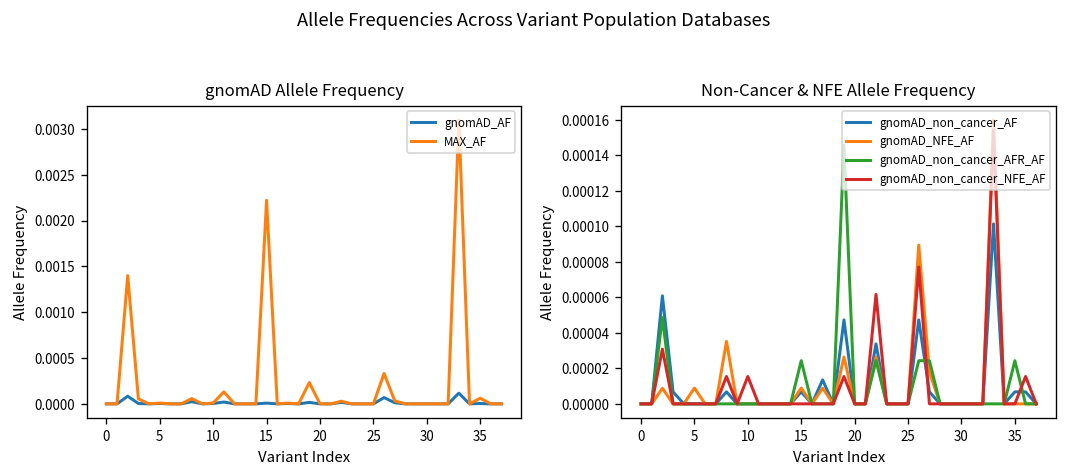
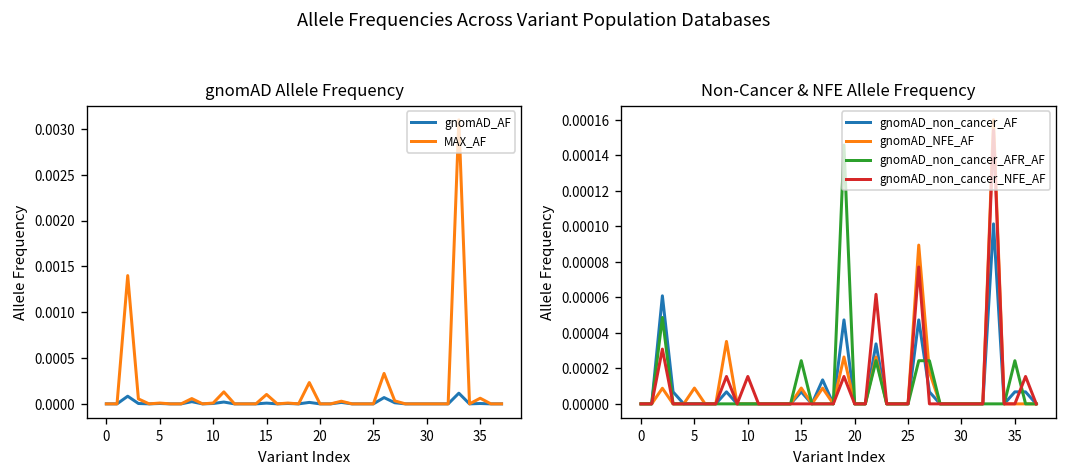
  {
    "gnomAD Allele Frequency": {
      "gnomAD_AF": {
        "15": 0.0000,
        "35": 0.0000
      },
      "MAX_AF": {
-       "15": 0.0022,
+       "15": 0.0001,
        "35": 0.0001
      }
    },
    "Non-Cancer & NFE Allele Frequency": {
      "gnomAD_non_cancer_AF": {
        "15": 0.000007,
        "35": 0.000007
      },
      "gnomAD_NFE_AF": {
        "5": 0.000009,
        "15": 0.000009
      },
      "gnomAD_non_cancer_AFR_AF": {
        "15": 0.000024,
        "35": 0.000024
      },
      "gnomAD_non_cancer_NFE_AF": {
        "10": 0.000015,
        "15": 0.000000
      }
    }
  }
